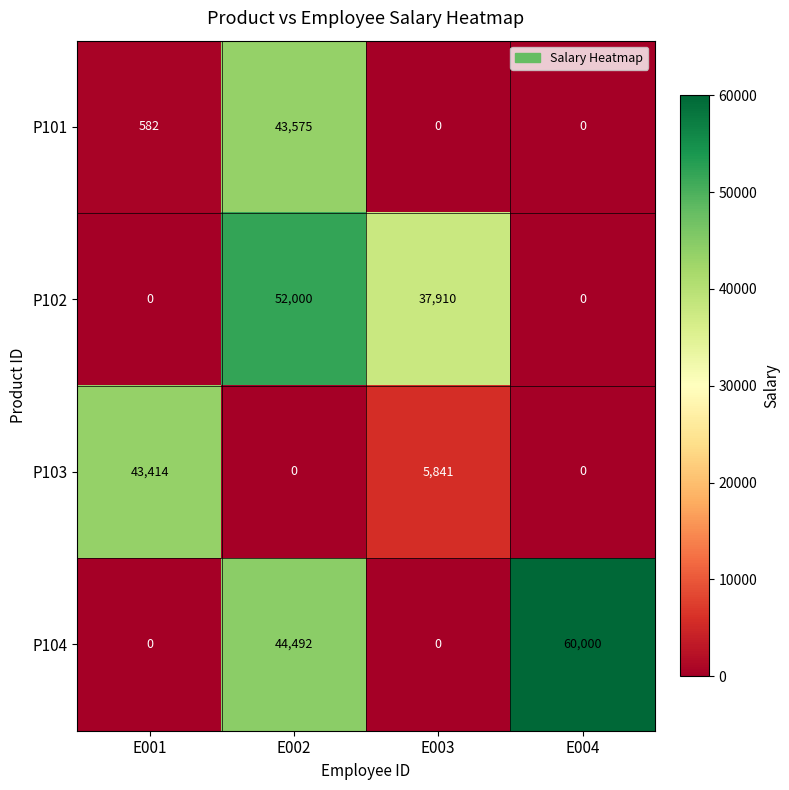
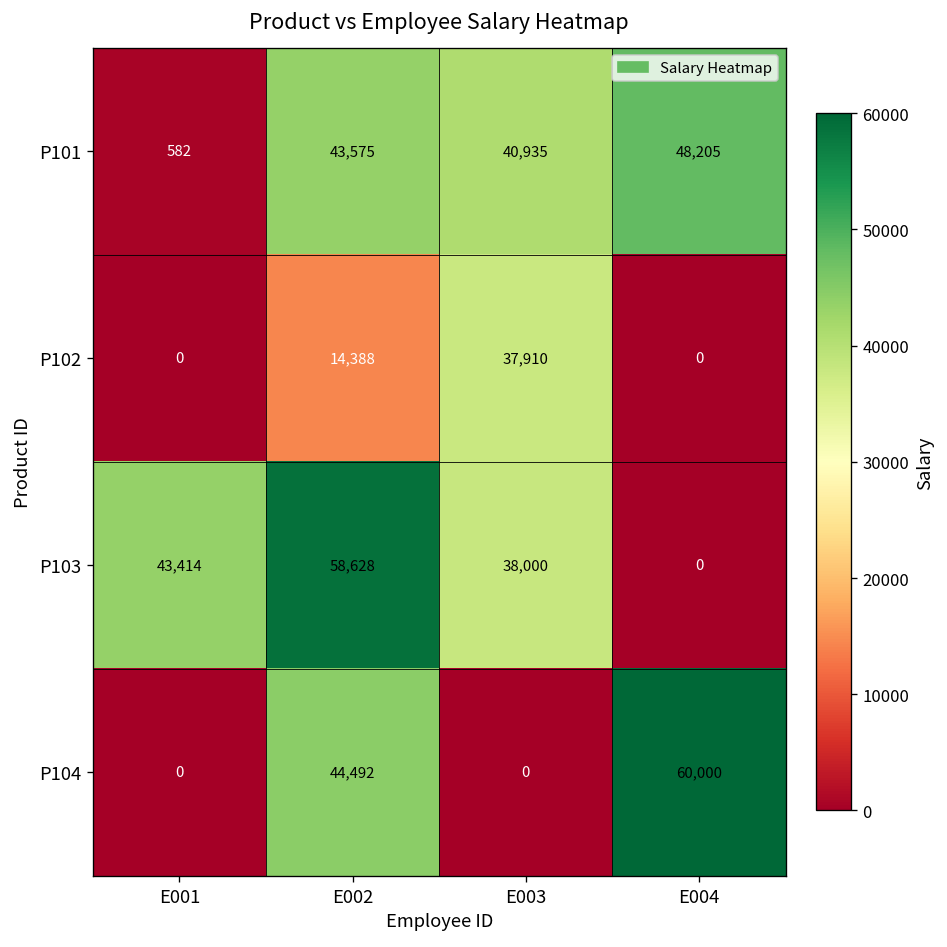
  {
    "P101": {
      "E001": "582",
      "E002": "43,575",
-     "E003": "0",
-     "E004": "0"
+     "E003": "40,935",
+     "E004": "48,205"
    },
    "P102": {
      "E001": "0",
-     "E002": "52,000",
+     "E002": "14,388",
      "E003": "37,910",
      "E004": "0"
    },
    "P103": {
      "E001": "43,414",
-     "E002": "0",
-     "E003": "5,841",
+     "E002": "58,628",
+     "E003": "38,000",
      "E004": "0"
    },
    "P104": {
      "E001": "0",
      "E002": "44,492",
      "E003": "0",
      "E004": "60,000"
    }
  }
